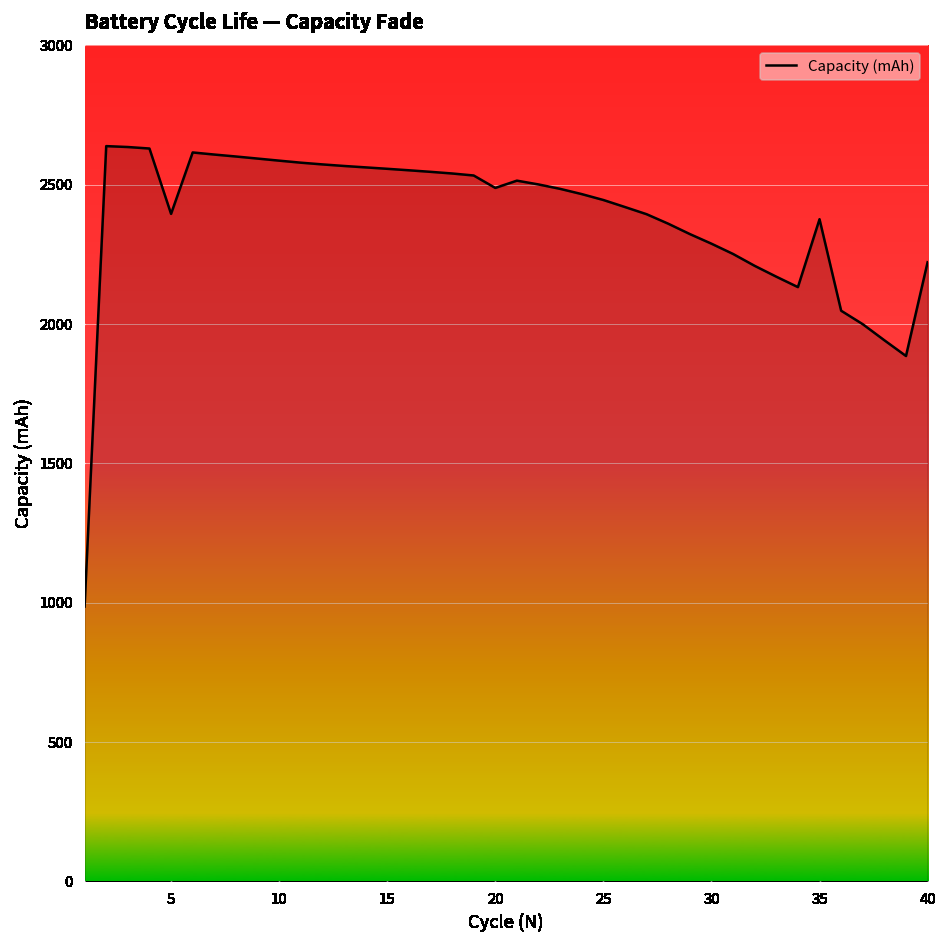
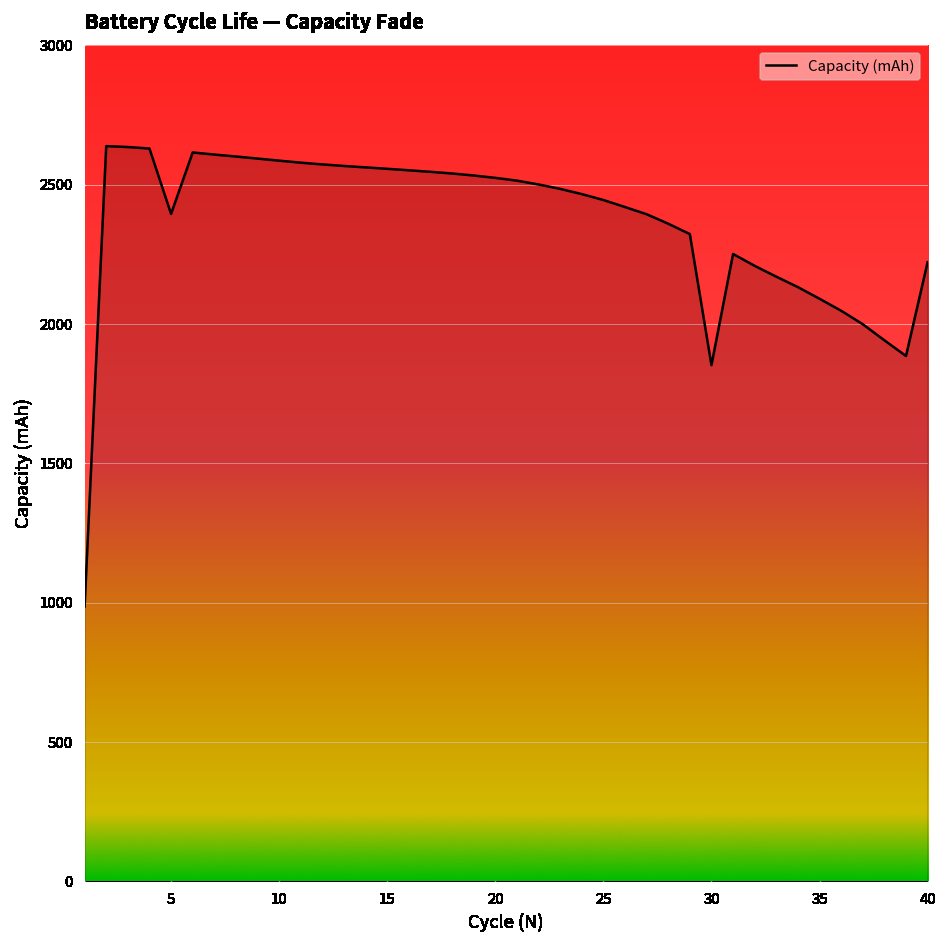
  {
    "5": 2400,
    "10": 2590,
    "15": 2560,
-   "20": 2490,
+   "20": 2520,
    "25": 2450,
-   "30": 2290,
-   "35": 2380,
+   "30": 1850,
+   "35": 2090,
    "40": 2220
  }
